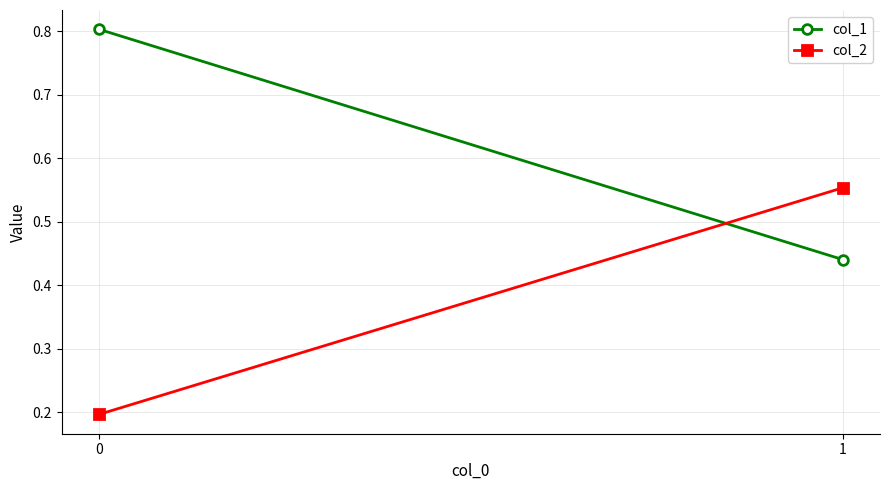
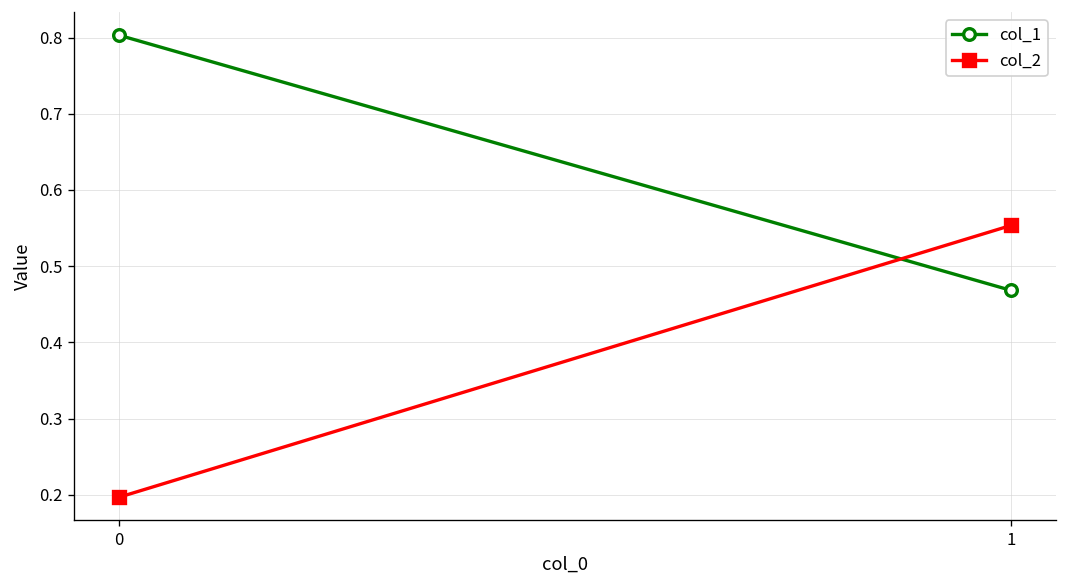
  {
    "col_1": {
      "0": 0.80,
-     "1": 0.44
+     "1": 0.47
    },
    "col_2": {
      "0": 0.20,
      "1": 0.55
    }
  }
